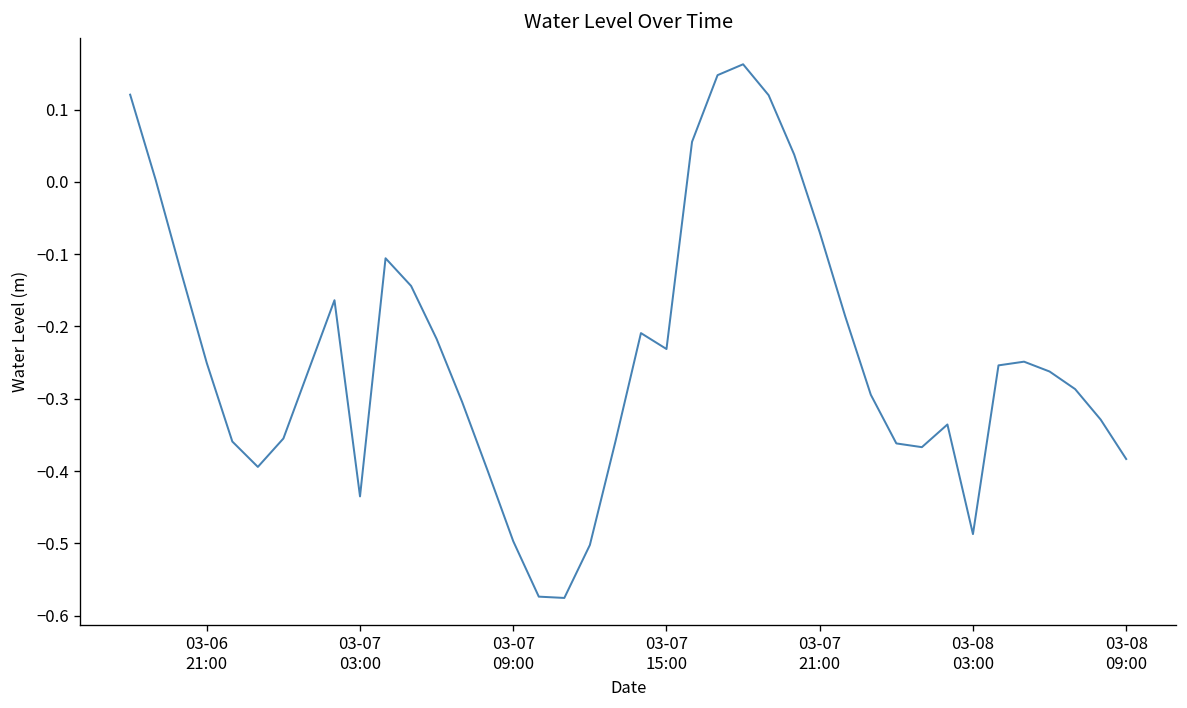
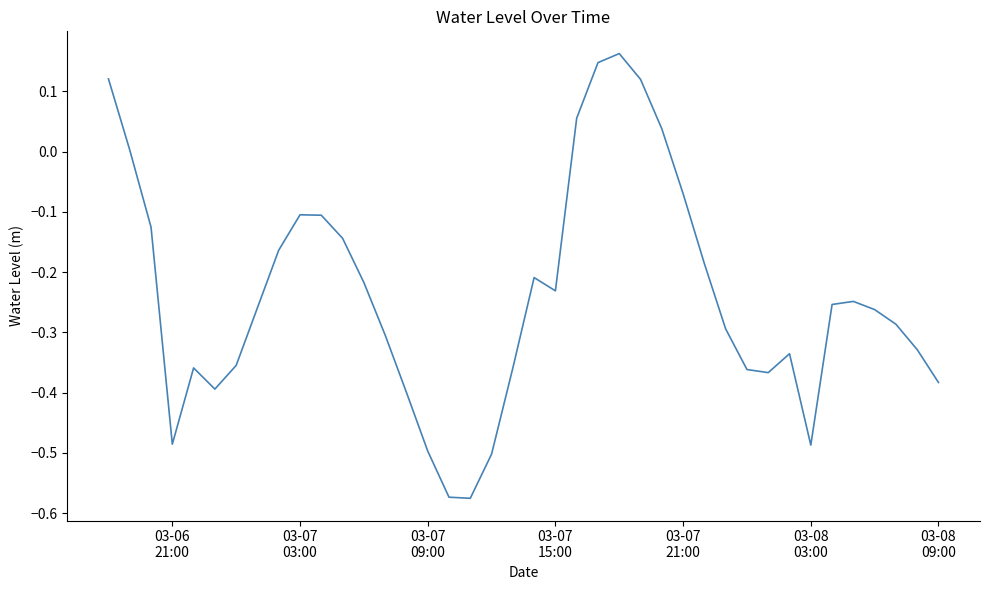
  {
-   "03-06 21:00": -0.25,
-   "03-07 03:00": -0.44,
+   "03-06 21:00": -0.49,
+   "03-07 03:00": -0.11,
    "03-07 09:00": -0.50,
    "03-07 15:00": -0.23,
    "03-07 21:00": -0.07,
    "03-08 03:00": -0.49,
    "03-08 09:00": -0.38
  }
